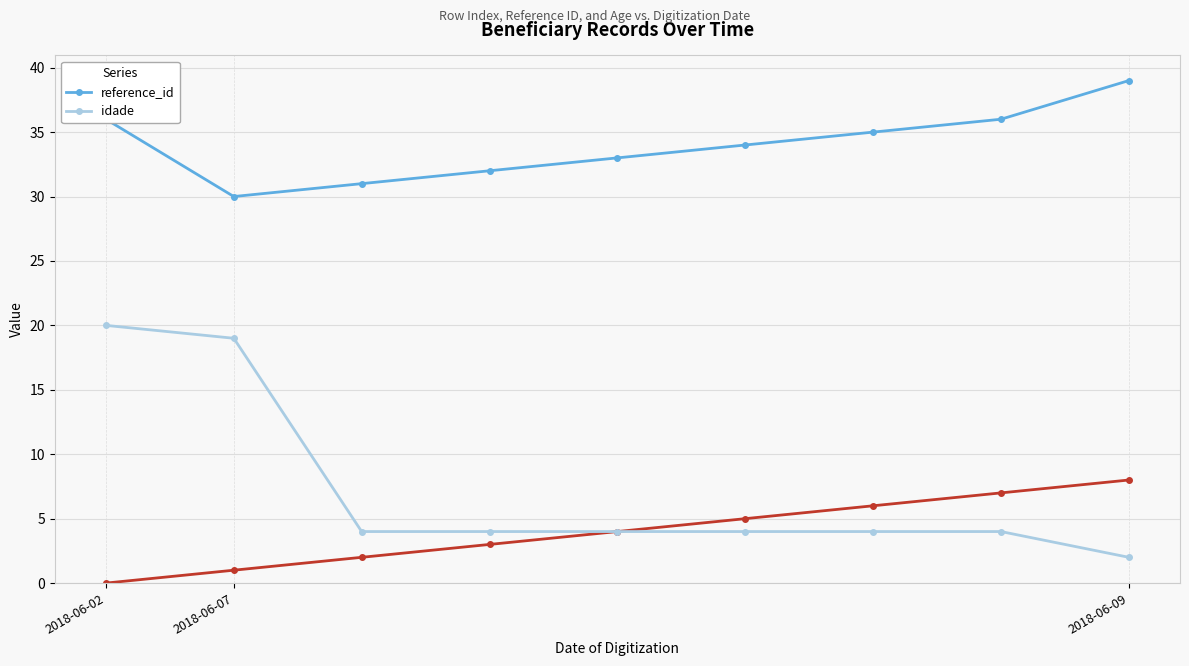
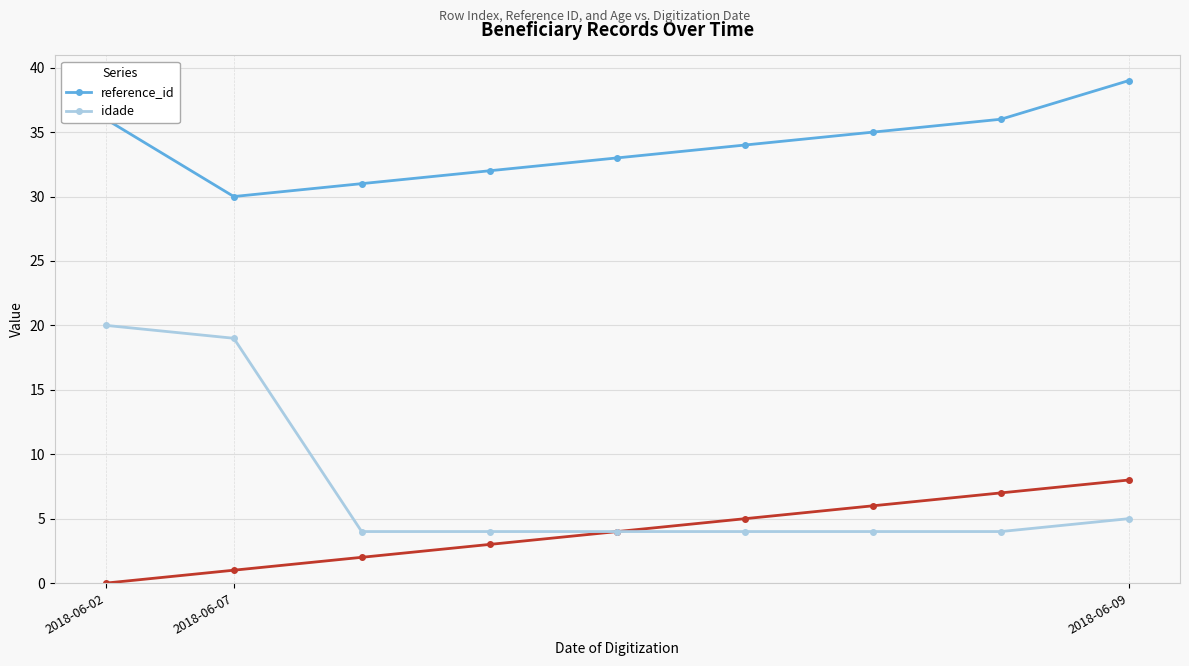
  {
    "reference_id": {
      "2018-06-09": 39
    },
    "idade": {
      "2018-06-02": 20,
-     "2018-06-09": 2
+     "2018-06-09": 5
    }
  }
